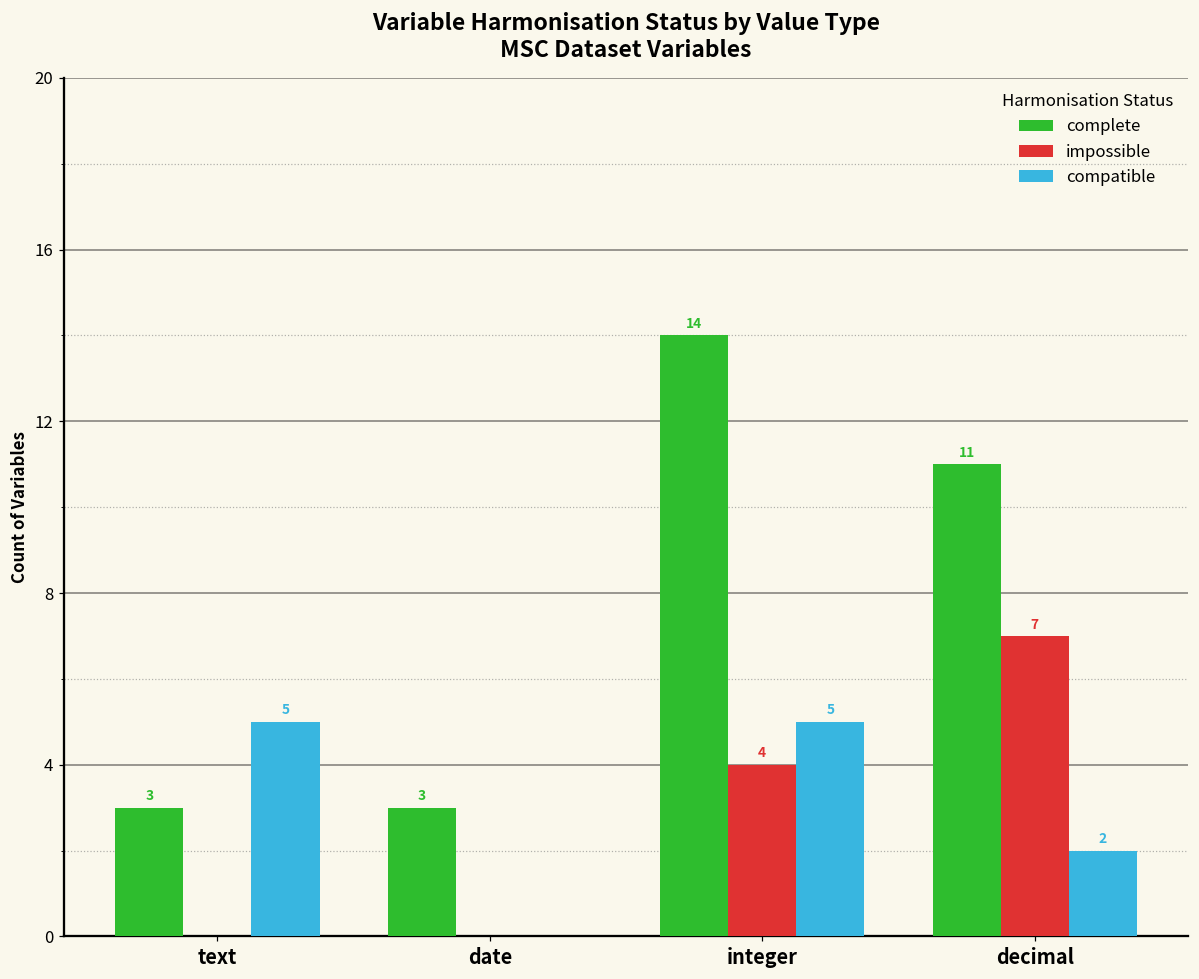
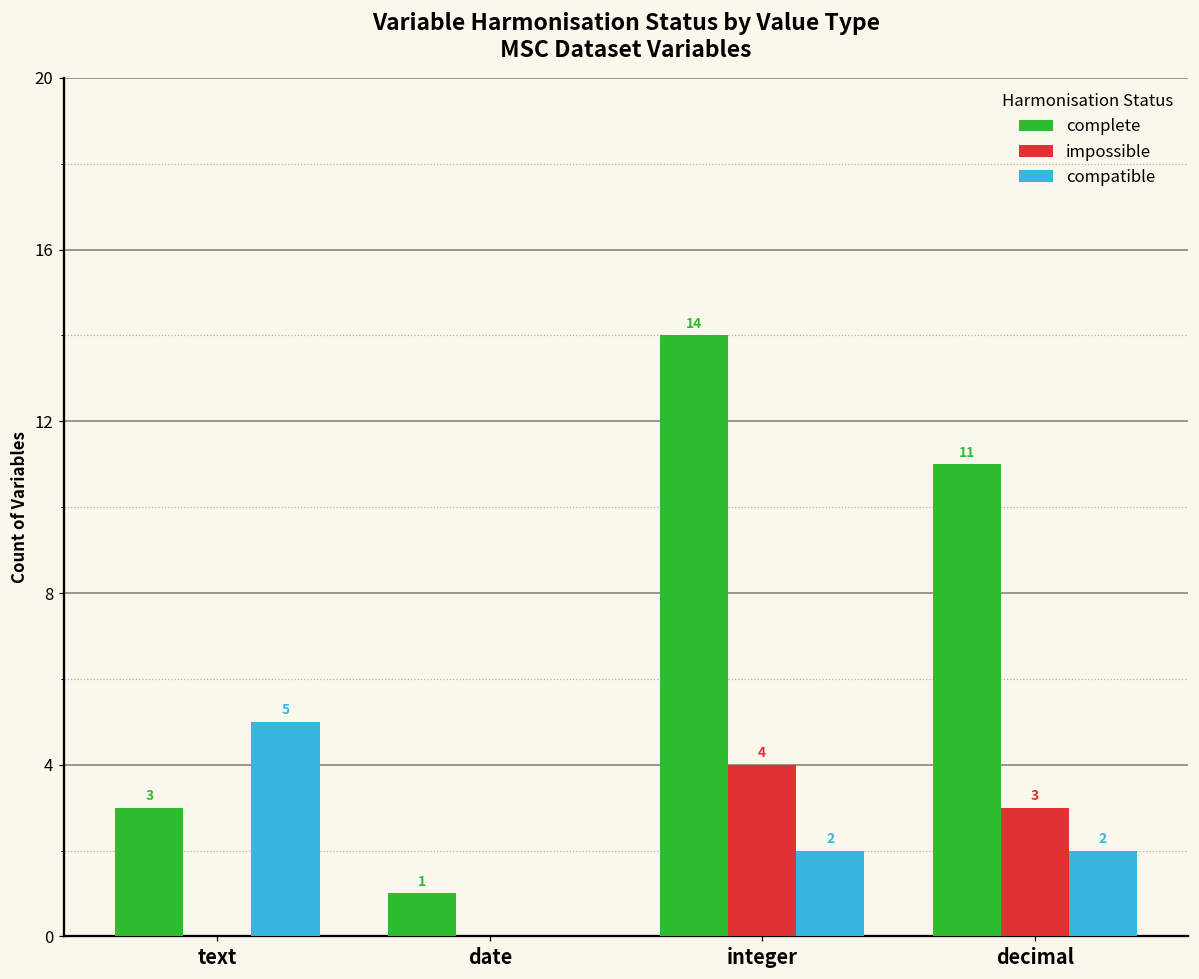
  {
    "complete": {
      "text": 3,
-     "date": 3,
+     "date": 1,
      "integer": 14,
      "decimal": 11
    },
    "impossible": {
      "integer": 4,
-     "decimal": 7
+     "decimal": 3
    },
    "compatible": {
      "text": 5,
-     "integer": 5,
+     "integer": 2,
      "decimal": 2
    }
  }
